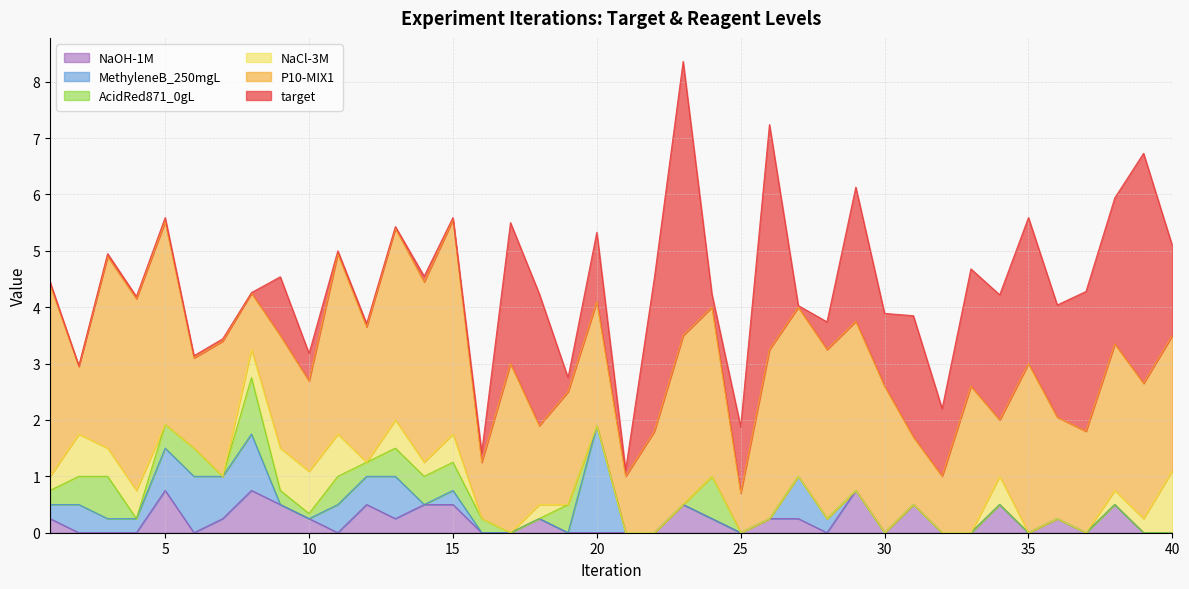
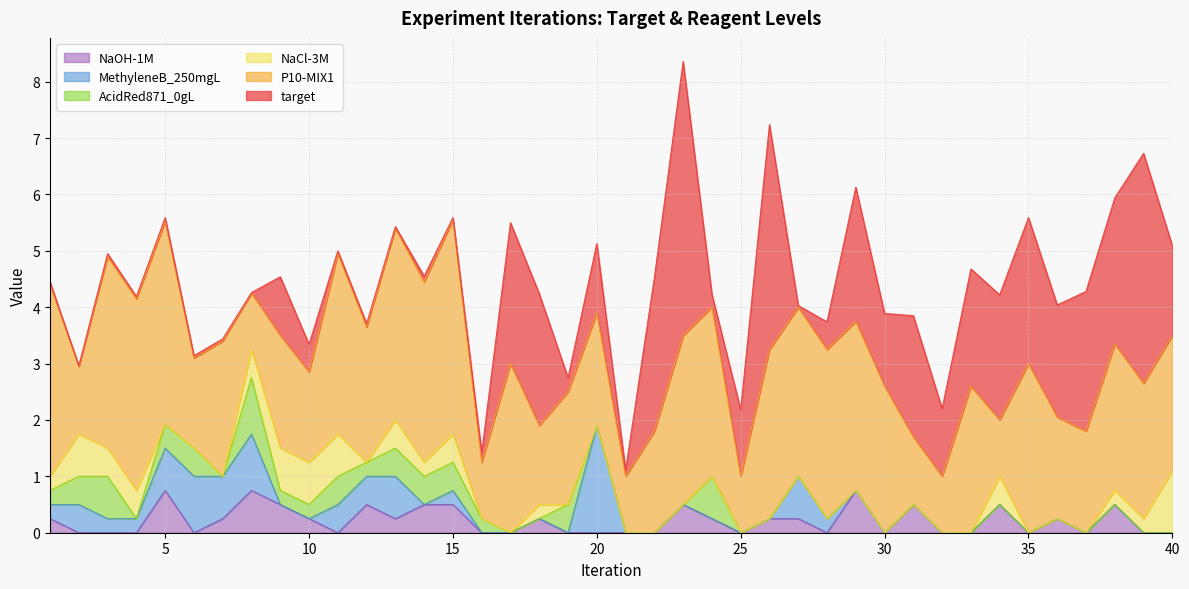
  {
    "NaOH-1M": {
      "5": 0.8,
      "15": 0.5,
      "20": 0.0
    },
    "MethyleneB_250mgL": {
      "5": 0.8,
      "15": 0.3
    },
    "AcidRed871_0gL": {
-     "10": 0.1,
+     "10": 0.3,
      "15": 0.5
    },
    "NaCl-3M": {
      "10": 0.7,
      "15": 0.5,
      "40": 1.1
    },
    "P10-MIX1": {
      "5": 3.6,
      "10": 1.6,
-     "20": 2.2,
-     "25": 0.7,
+     "20": 2.0,
+     "25": 1.0,
      "30": 2.6,
      "35": 3.0,
      "40": 2.4
    },
    "target": {
      "5": 0.1,
      "10": 0.5,
      "20": 1.2,
      "25": 1.2,
      "30": 1.3,
      "35": 2.6,
      "40": 1.6
    }
  }
